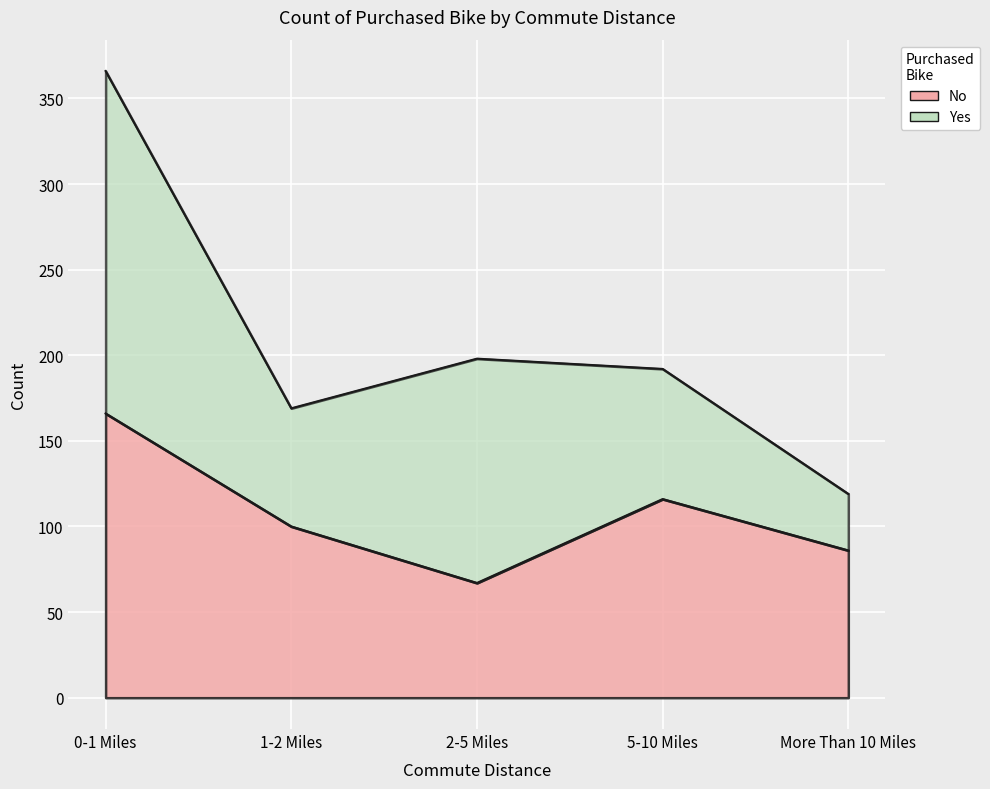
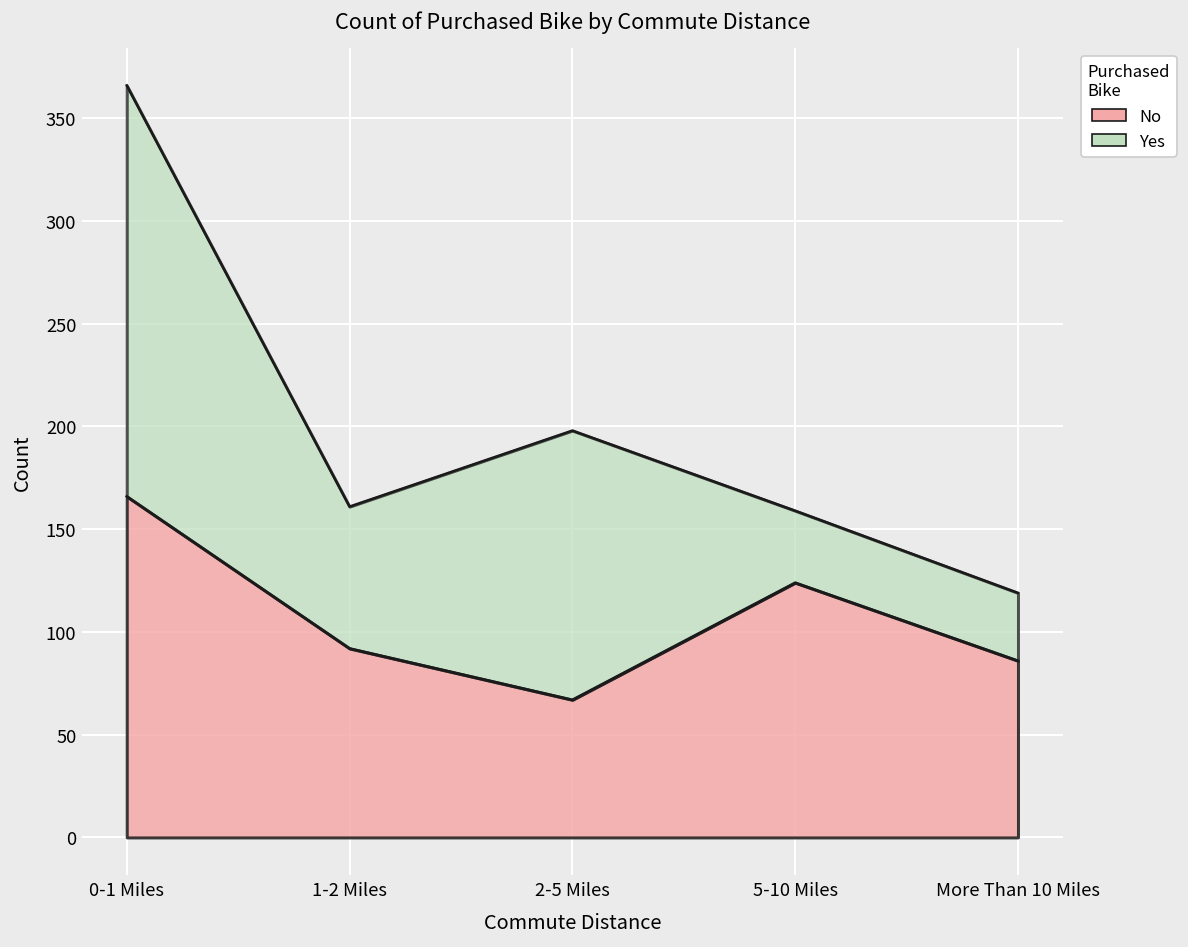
  {
    "No": {
      "0-1 Miles": 166,
-     "1-2 Miles": 100,
+     "1-2 Miles": 92,
      "2-5 Miles": 67,
-     "5-10 Miles": 116,
+     "5-10 Miles": 124,
      "More Than 10 Miles": 86
    },
    "Yes": {
      "0-1 Miles": 200,
      "1-2 Miles": 69,
      "2-5 Miles": 131,
-     "5-10 Miles": 76,
+     "5-10 Miles": 35,
      "More Than 10 Miles": 33
    }
  }
